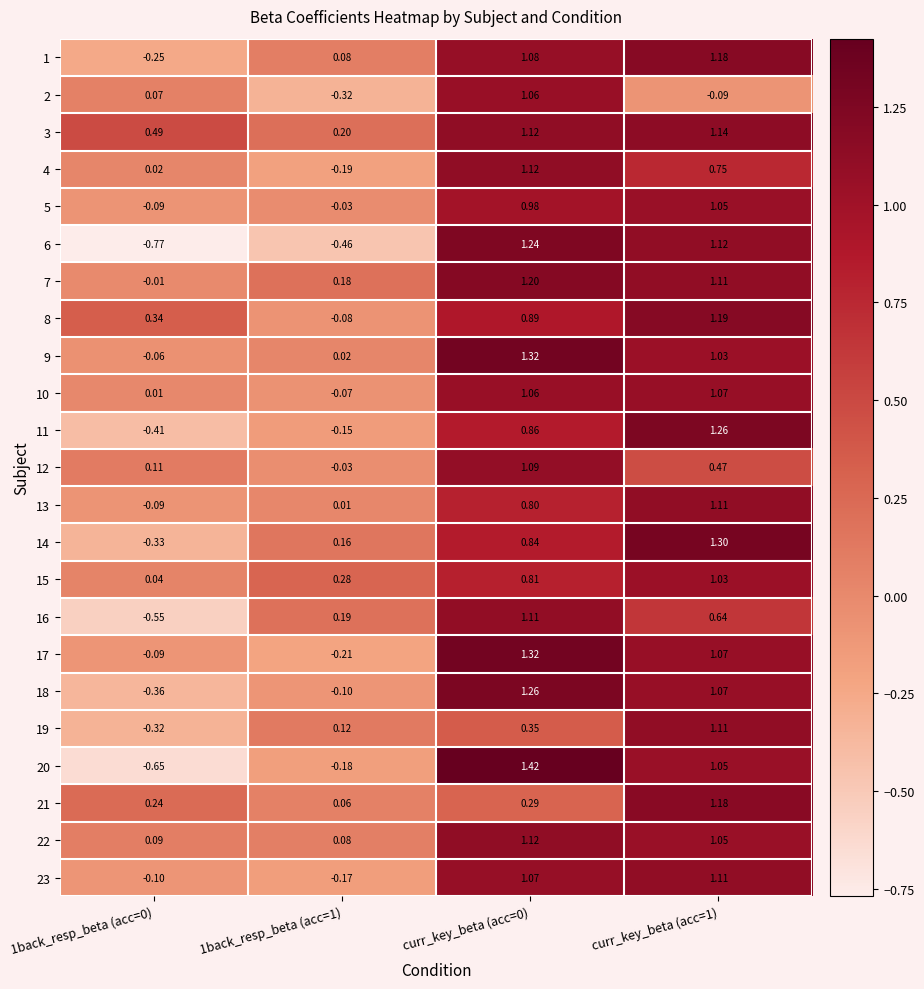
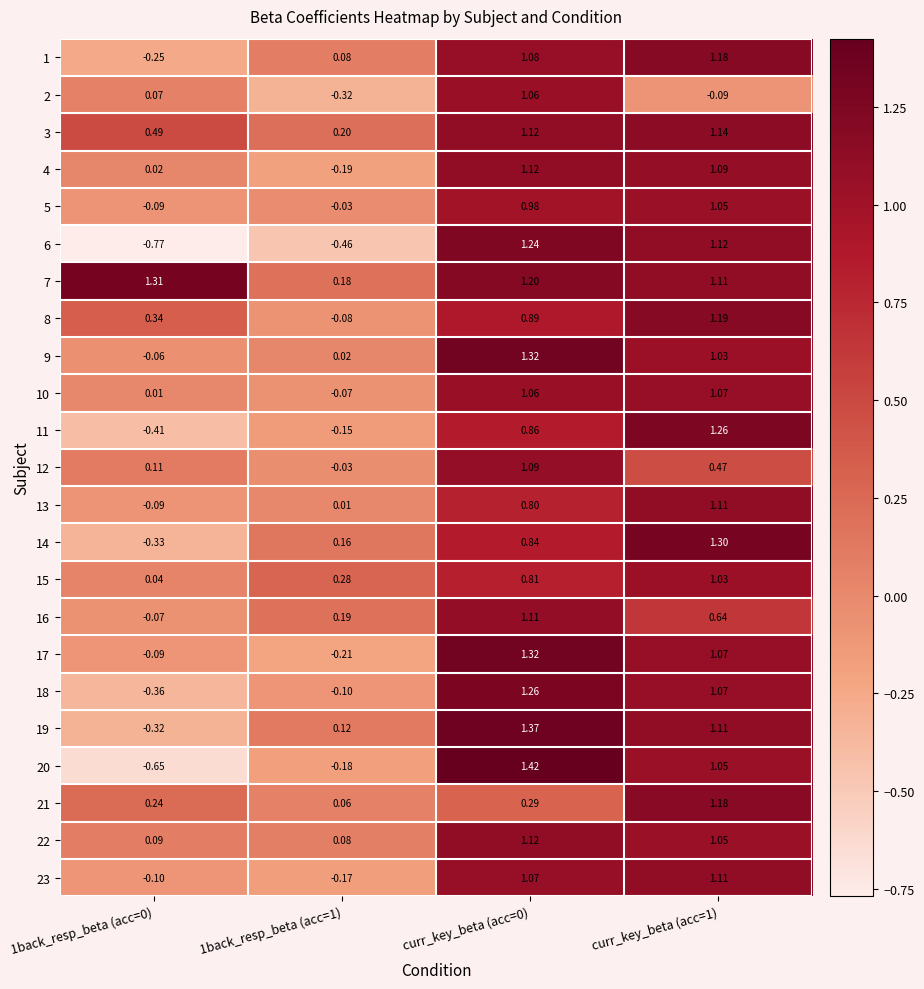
  {
    "1": {
      "1back_resp_beta (acc=0)": -0.25,
      "1back_resp_beta (acc=1)": 0.08,
      "curr_key_beta (acc=0)": 1.08,
      "curr_key_beta (acc=1)": 1.18
    },
    "2": {
      "1back_resp_beta (acc=0)": 0.07,
      "1back_resp_beta (acc=1)": -0.32,
      "curr_key_beta (acc=0)": 1.06,
      "curr_key_beta (acc=1)": -0.09
    },
    "3": {
      "1back_resp_beta (acc=0)": 0.49,
      "1back_resp_beta (acc=1)": 0.20,
      "curr_key_beta (acc=0)": 1.12,
      "curr_key_beta (acc=1)": 1.14
    },
    "4": {
      "1back_resp_beta (acc=0)": 0.02,
      "1back_resp_beta (acc=1)": -0.19,
      "curr_key_beta (acc=0)": 1.12,
-     "curr_key_beta (acc=1)": 0.75
+     "curr_key_beta (acc=1)": 1.09
    },
    "5": {
      "1back_resp_beta (acc=0)": -0.09,
      "1back_resp_beta (acc=1)": -0.03,
      "curr_key_beta (acc=0)": 0.98,
      "curr_key_beta (acc=1)": 1.05
    },
    "6": {
      "1back_resp_beta (acc=0)": -0.77,
      "1back_resp_beta (acc=1)": -0.46,
      "curr_key_beta (acc=0)": 1.24,
      "curr_key_beta (acc=1)": 1.12
    },
    "7": {
-     "1back_resp_beta (acc=0)": -0.01,
+     "1back_resp_beta (acc=0)": 1.31,
      "1back_resp_beta (acc=1)": 0.18,
      "curr_key_beta (acc=0)": 1.20,
      "curr_key_beta (acc=1)": 1.11
    },
    "8": {
      "1back_resp_beta (acc=0)": 0.34,
      "1back_resp_beta (acc=1)": -0.08,
      "curr_key_beta (acc=0)": 0.89,
      "curr_key_beta (acc=1)": 1.19
    },
    "9": {
      "1back_resp_beta (acc=0)": -0.06,
      "1back_resp_beta (acc=1)": 0.02,
      "curr_key_beta (acc=0)": 1.32,
      "curr_key_beta (acc=1)": 1.03
    },
    "10": {
      "1back_resp_beta (acc=0)": 0.01,
      "1back_resp_beta (acc=1)": -0.07,
      "curr_key_beta (acc=0)": 1.06,
      "curr_key_beta (acc=1)": 1.07
    },
    "11": {
      "1back_resp_beta (acc=0)": -0.41,
      "1back_resp_beta (acc=1)": -0.15,
      "curr_key_beta (acc=0)": 0.86,
      "curr_key_beta (acc=1)": 1.26
    },
    "12": {
      "1back_resp_beta (acc=0)": 0.11,
      "1back_resp_beta (acc=1)": -0.03,
      "curr_key_beta (acc=0)": 1.09,
      "curr_key_beta (acc=1)": 0.47
    },
    "13": {
      "1back_resp_beta (acc=0)": -0.09,
      "1back_resp_beta (acc=1)": 0.01,
      "curr_key_beta (acc=0)": 0.80,
      "curr_key_beta (acc=1)": 1.11
    },
    "14": {
      "1back_resp_beta (acc=0)": -0.33,
      "1back_resp_beta (acc=1)": 0.16,
      "curr_key_beta (acc=0)": 0.84,
      "curr_key_beta (acc=1)": 1.30
    },
    "15": {
      "1back_resp_beta (acc=0)": 0.04,
      "1back_resp_beta (acc=1)": 0.28,
      "curr_key_beta (acc=0)": 0.81,
      "curr_key_beta (acc=1)": 1.03
    },
    "16": {
-     "1back_resp_beta (acc=0)": -0.55,
+     "1back_resp_beta (acc=0)": -0.07,
      "1back_resp_beta (acc=1)": 0.19,
      "curr_key_beta (acc=0)": 1.11,
      "curr_key_beta (acc=1)": 0.64
    },
    "17": {
      "1back_resp_beta (acc=0)": -0.09,
      "1back_resp_beta (acc=1)": -0.21,
      "curr_key_beta (acc=0)": 1.32,
      "curr_key_beta (acc=1)": 1.07
    },
    "18": {
      "1back_resp_beta (acc=0)": -0.36,
      "1back_resp_beta (acc=1)": -0.10,
      "curr_key_beta (acc=0)": 1.26,
      "curr_key_beta (acc=1)": 1.07
    },
    "19": {
      "1back_resp_beta (acc=0)": -0.32,
      "1back_resp_beta (acc=1)": 0.12,
-     "curr_key_beta (acc=0)": 0.35,
+     "curr_key_beta (acc=0)": 1.37,
      "curr_key_beta (acc=1)": 1.11
    },
    "20": {
      "1back_resp_beta (acc=0)": -0.65,
      "1back_resp_beta (acc=1)": -0.18,
      "curr_key_beta (acc=0)": 1.42,
      "curr_key_beta (acc=1)": 1.05
    },
    "21": {
      "1back_resp_beta (acc=0)": 0.24,
      "1back_resp_beta (acc=1)": 0.06,
      "curr_key_beta (acc=0)": 0.29,
      "curr_key_beta (acc=1)": 1.18
    },
    "22": {
      "1back_resp_beta (acc=0)": 0.09,
      "1back_resp_beta (acc=1)": 0.08,
      "curr_key_beta (acc=0)": 1.12,
      "curr_key_beta (acc=1)": 1.05
    },
    "23": {
      "1back_resp_beta (acc=0)": -0.10,
      "1back_resp_beta (acc=1)": -0.17,
      "curr_key_beta (acc=0)": 1.07,
      "curr_key_beta (acc=1)": 1.11
    }
  }
